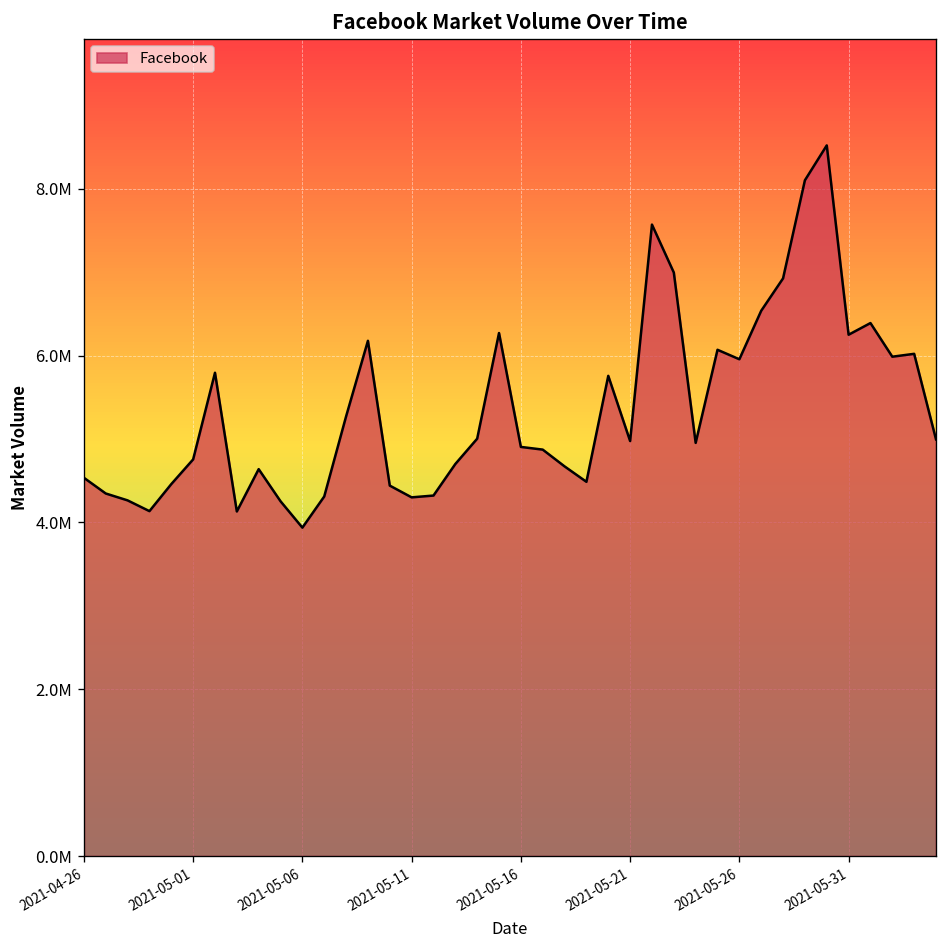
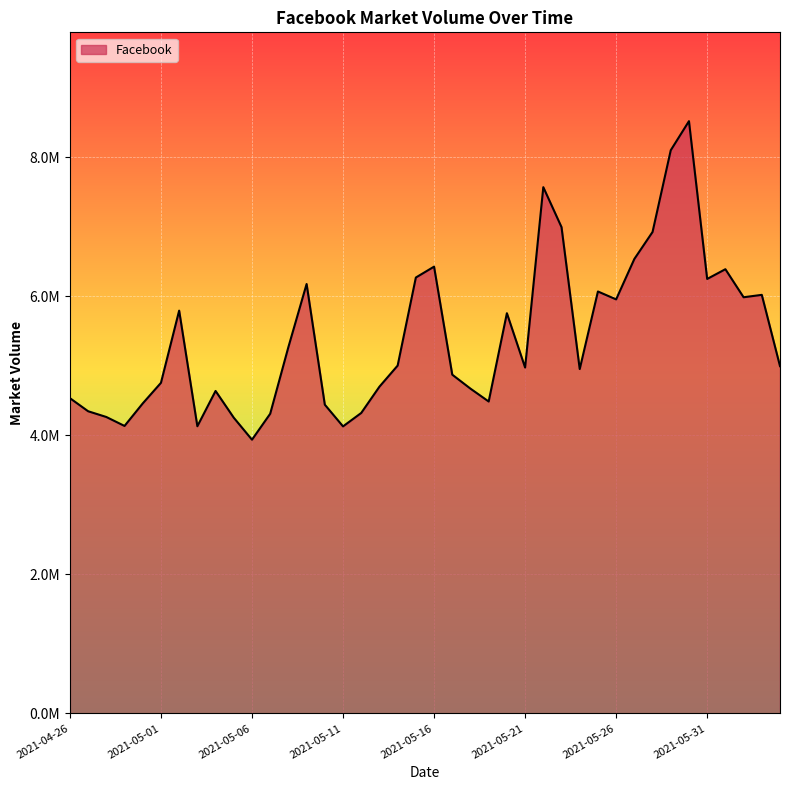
  {
    "2021-04-26": 4500000,
    "2021-05-01": 4800000,
    "2021-05-06": 3900000,
-   "2021-05-11": 4300000,
-   "2021-05-16": 4900000,
+   "2021-05-11": 4100000,
+   "2021-05-16": 6400000,
    "2021-05-21": 5000000,
    "2021-05-26": 6000000,
    "2021-05-31": 6300000
  }
